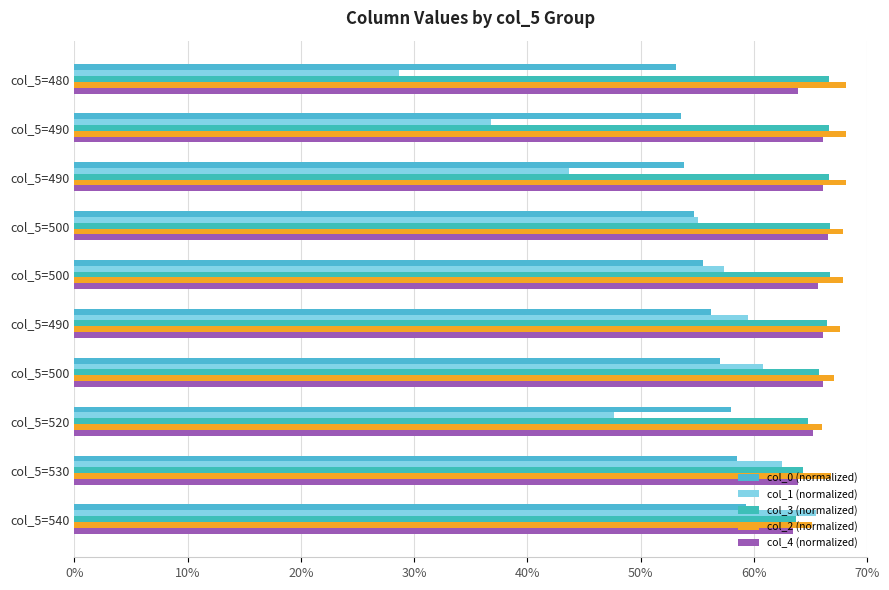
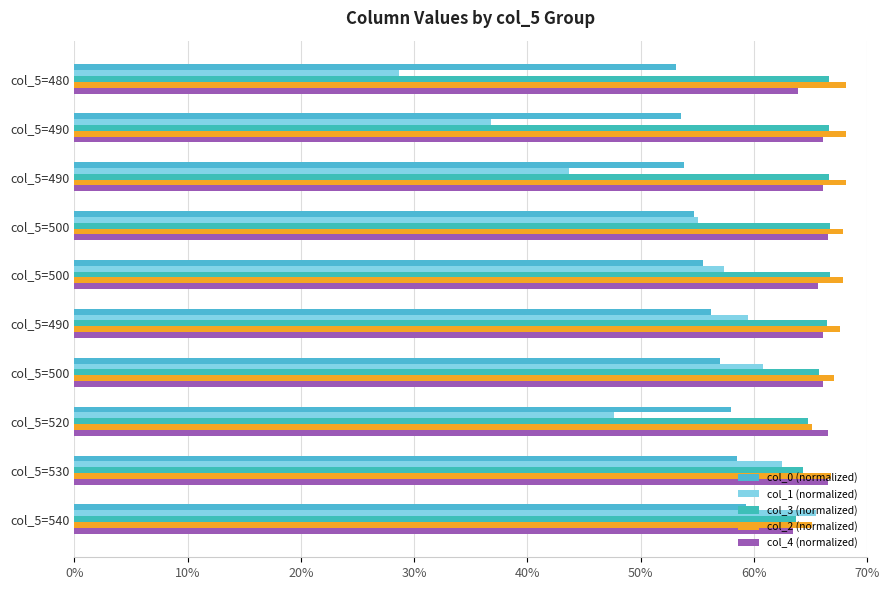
  {
    "col_1 (normalized)": {
      "col_5=480": "28.7%",
      "col_5=520": "47.6%",
      "col_5=530": "62.5%",
      "col_5=540": "65.4%"
    },
    "col_2 (normalized)": {
      "col_5=480": "68.1%",
-     "col_5=520": "66.0%",
+     "col_5=520": "65.2%",
      "col_5=530": "66.8%",
      "col_5=540": "65.2%"
    },
    "col_4 (normalized)": {
      "col_5=480": "63.9%",
-     "col_5=520": "65.2%",
-     "col_5=530": "63.9%",
+     "col_5=520": "66.5%",
+     "col_5=530": "66.5%",
      "col_5=540": "63.4%"
    }
  }
